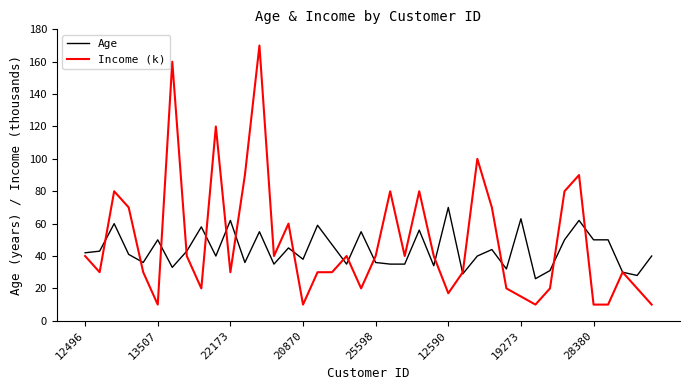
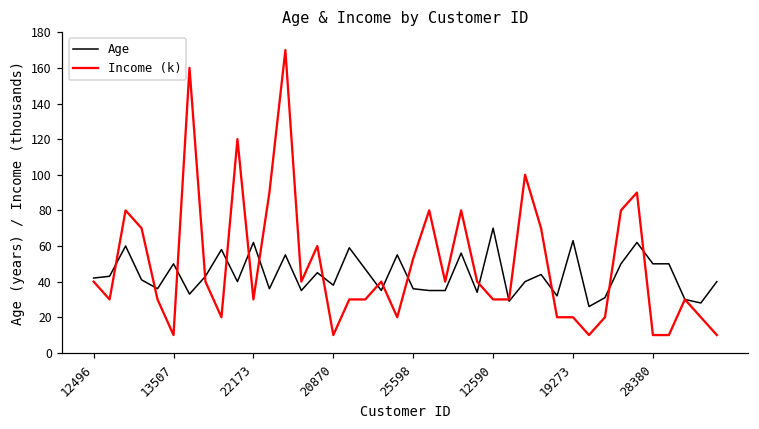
  {
    "Age": {
      "12496": 42,
      "13507": 50,
      "22173": 62,
      "20870": 38,
      "25598": 36,
      "12590": 70,
      "19273": 63,
      "28380": 50
    },
    "Income (k)": {
      "12496": 40,
      "13507": 10,
      "22173": 30,
      "20870": 10,
-     "25598": 40,
-     "12590": 17,
-     "19273": 15,
+     "25598": 53,
+     "12590": 30,
+     "19273": 20,
      "28380": 10
    }
  }
